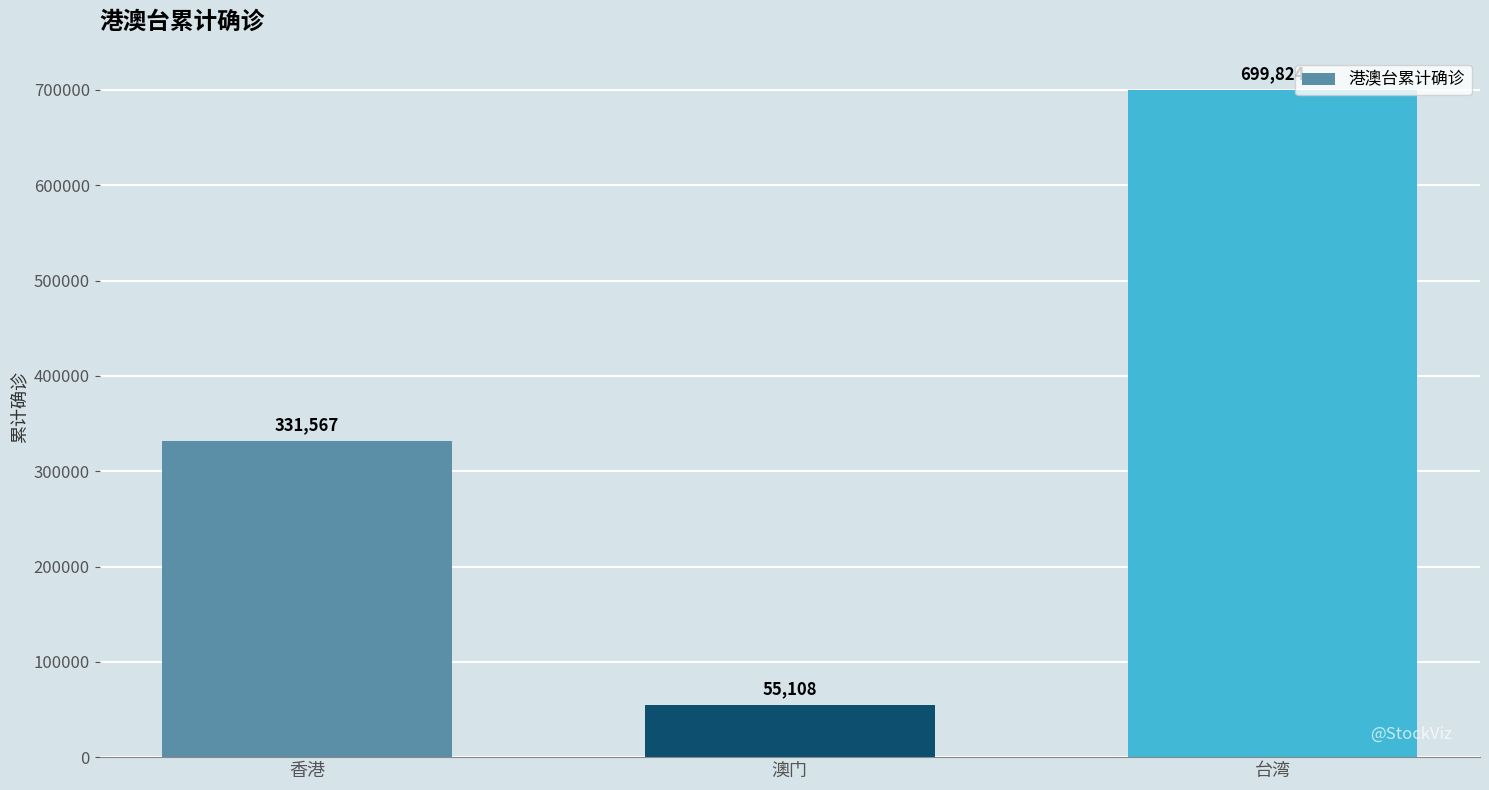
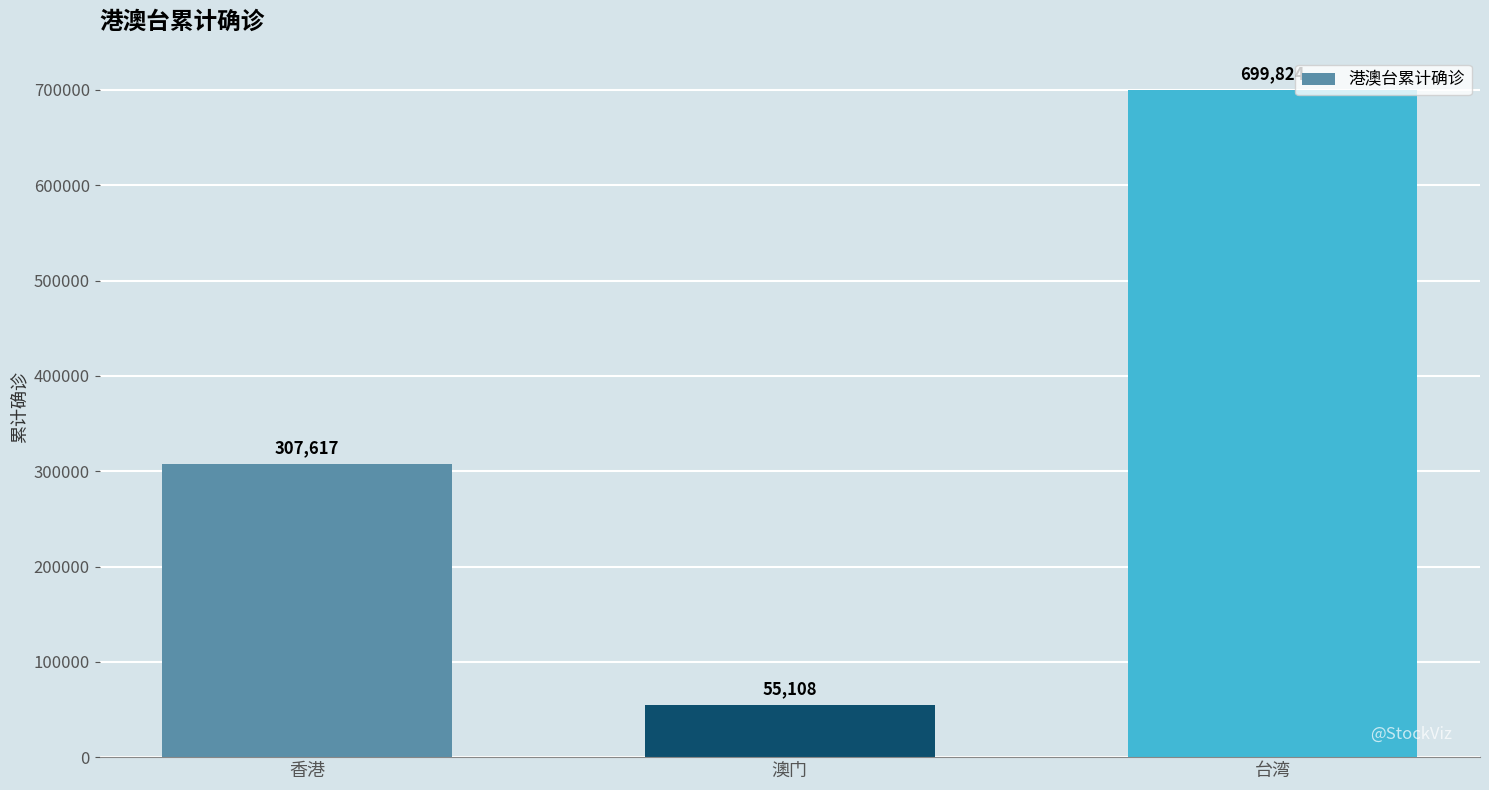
  {
-   "香港": "331,567",
+   "香港": "307,617",
    "澳门": "55,108"
  }
